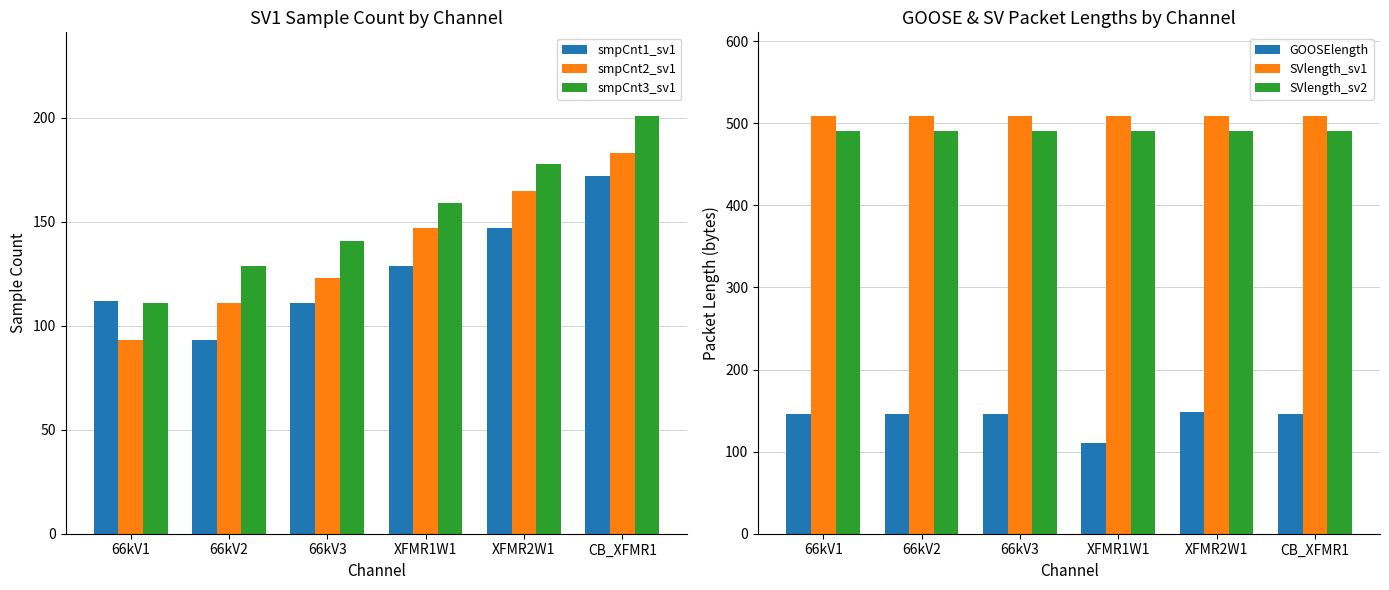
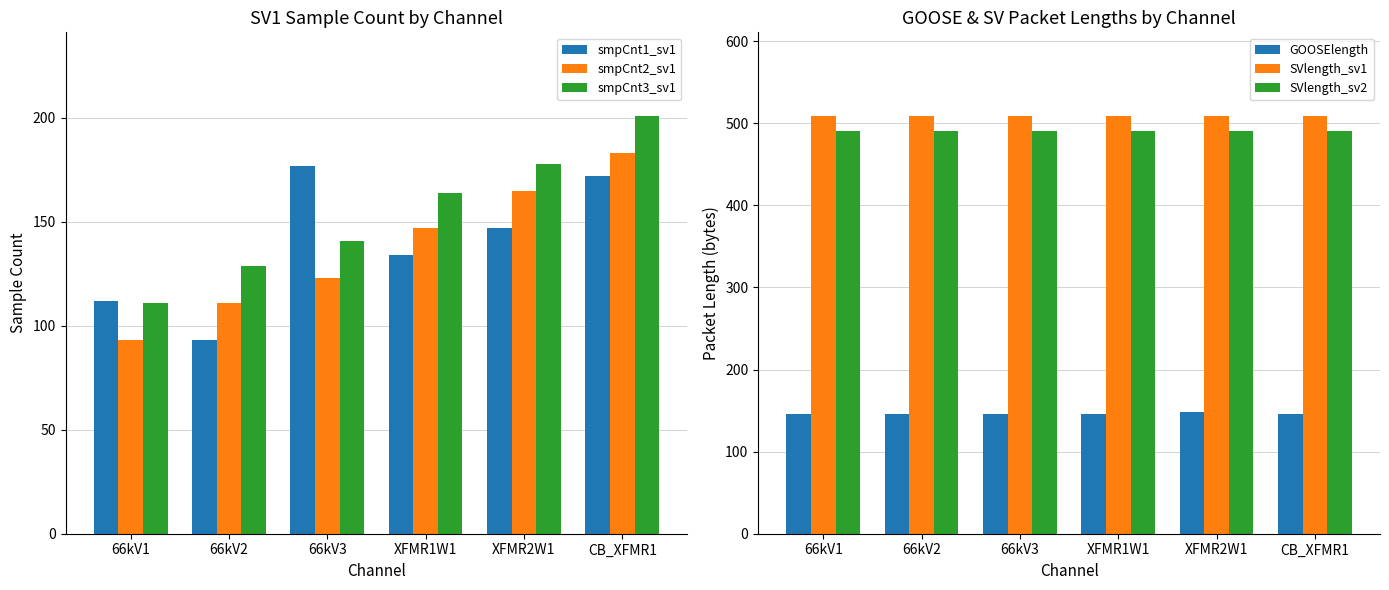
  {
    "SV1 Sample Count by Channel": {
      "smpCnt1_sv1": {
        "66kV1": 112,
        "66kV2": 93,
-       "66kV3": 111,
-       "XFMR1W1": 129,
+       "66kV3": 177,
+       "XFMR1W1": 134,
        "XFMR2W1": 147,
        "CB_XFMR1": 172
      },
      "smpCnt2_sv1": {
        "66kV1": 93,
        "66kV2": 111,
        "66kV3": 123,
        "XFMR1W1": 147,
        "XFMR2W1": 165,
        "CB_XFMR1": 183
      },
      "smpCnt3_sv1": {
        "66kV1": 111,
        "66kV2": 129,
        "66kV3": 141,
-       "XFMR1W1": 159,
+       "XFMR1W1": 164,
        "XFMR2W1": 178,
        "CB_XFMR1": 201
      }
    },
    "GOOSE & SV Packet Lengths by Channel": {
      "GOOSElength": {
        "66kV1": 150,
        "66kV2": 150,
        "66kV3": 150,
-       "XFMR1W1": 110,
+       "XFMR1W1": 150,
        "XFMR2W1": 150,
        "CB_XFMR1": 150
      },
      "SVlength_sv1": {
        "66kV1": 510,
        "66kV2": 510,
        "66kV3": 510,
        "XFMR1W1": 510,
        "XFMR2W1": 510,
        "CB_XFMR1": 510
      },
      "SVlength_sv2": {
        "66kV1": 490,
        "66kV2": 490,
        "66kV3": 490,
        "XFMR1W1": 490,
        "XFMR2W1": 490,
        "CB_XFMR1": 490
      }
    }
  }
